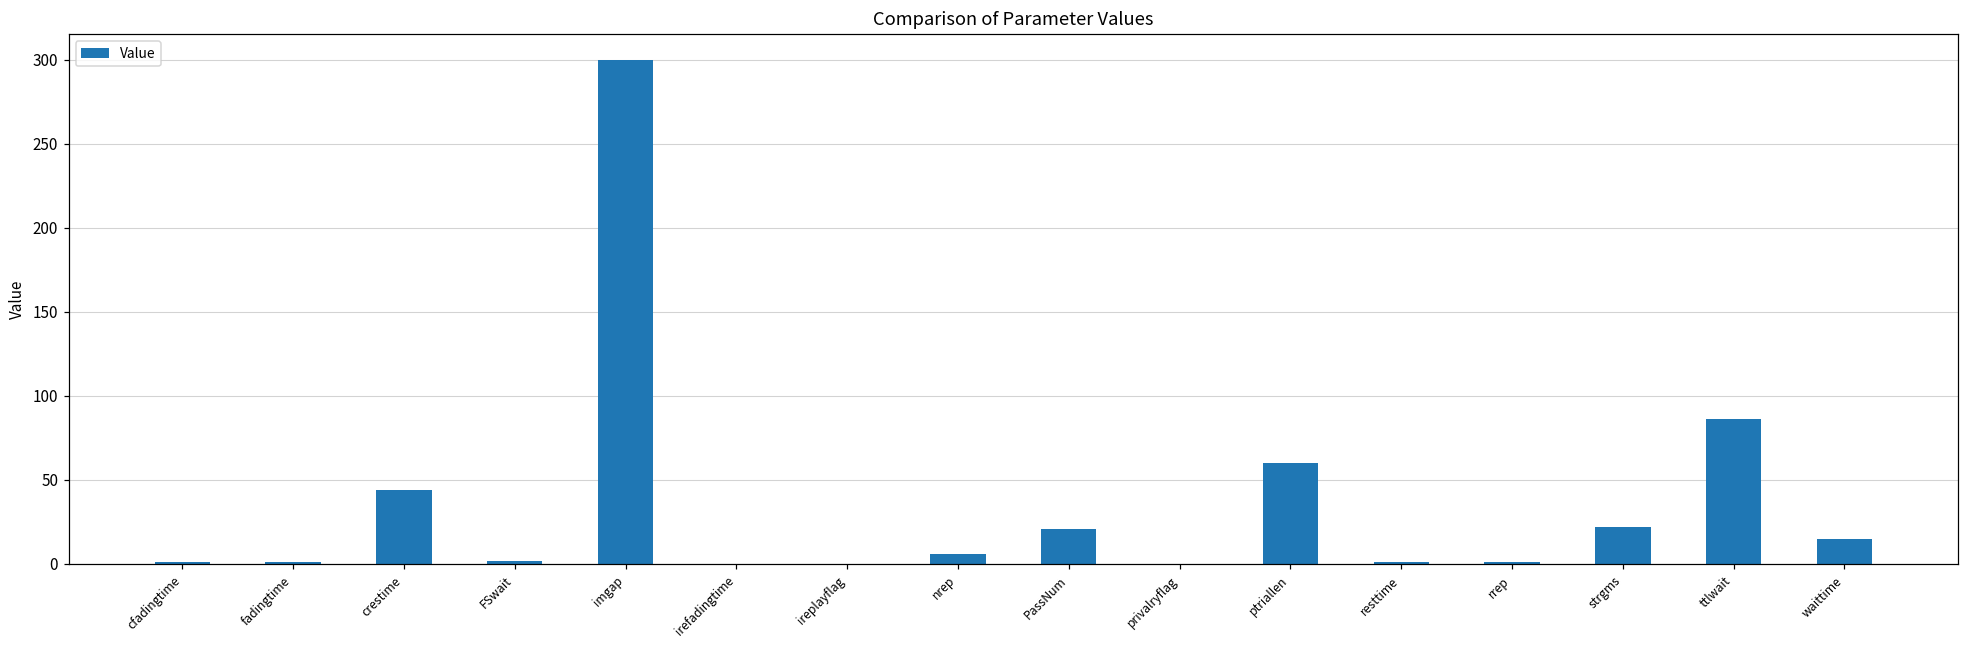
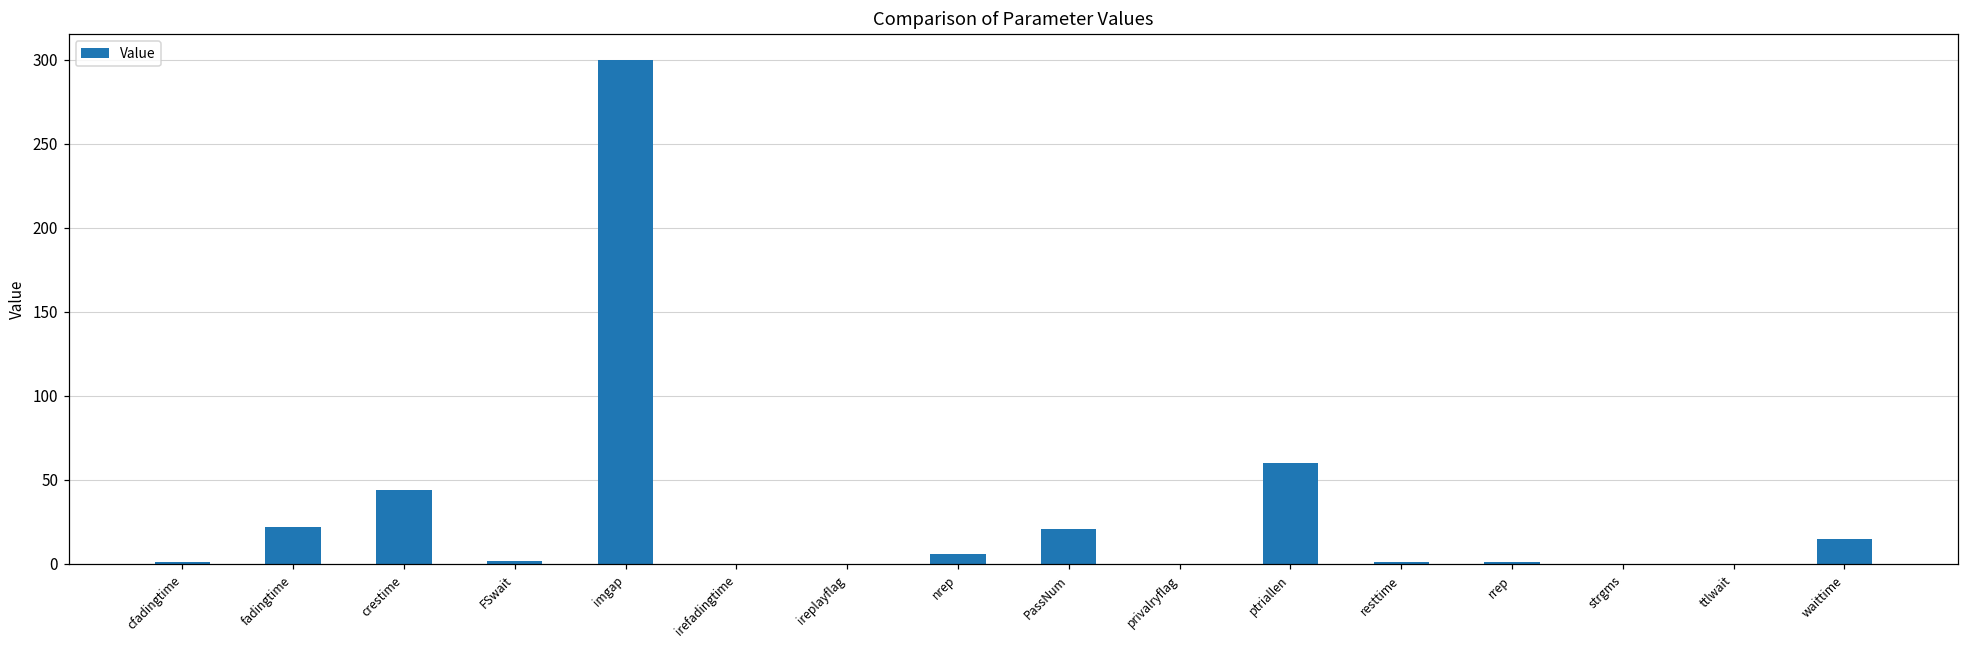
  {
-   "fadingtime": 1,
+   "fadingtime": 22,
    "crestime": 44,
    "FSwait": 2,
    "imgap": 300,
    "ireplayflag": 0,
    "nrep": 6,
    "PassNum": 21,
    "privalryflag": 0,
    "ptriallen": 60,
-   "strgms": 22,
-   "ttlwait": 86,
+   "strgms": 0,
+   "ttlwait": 0,
    "waittime": 15
  }
